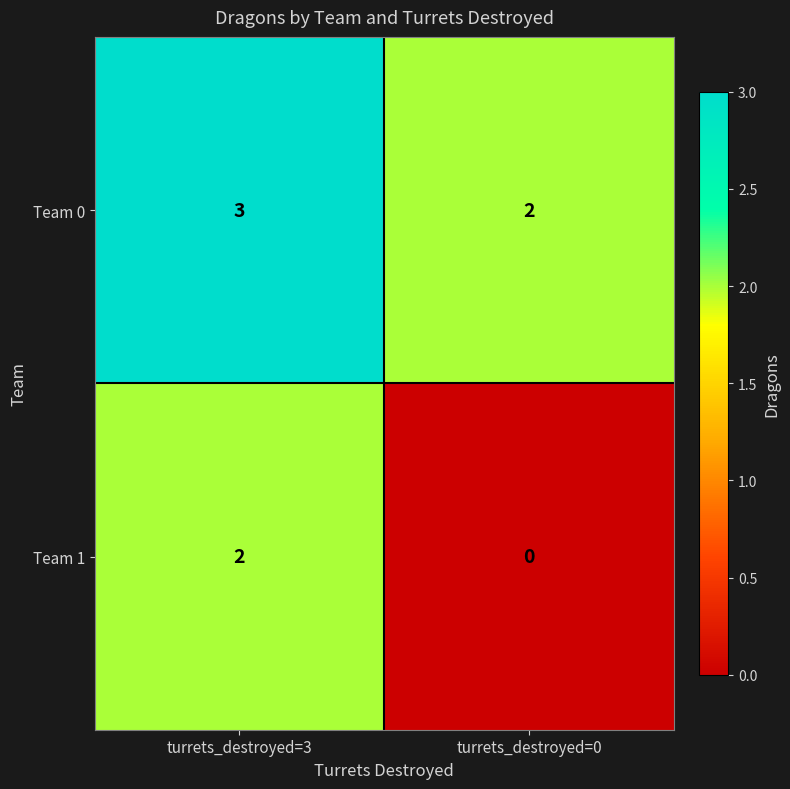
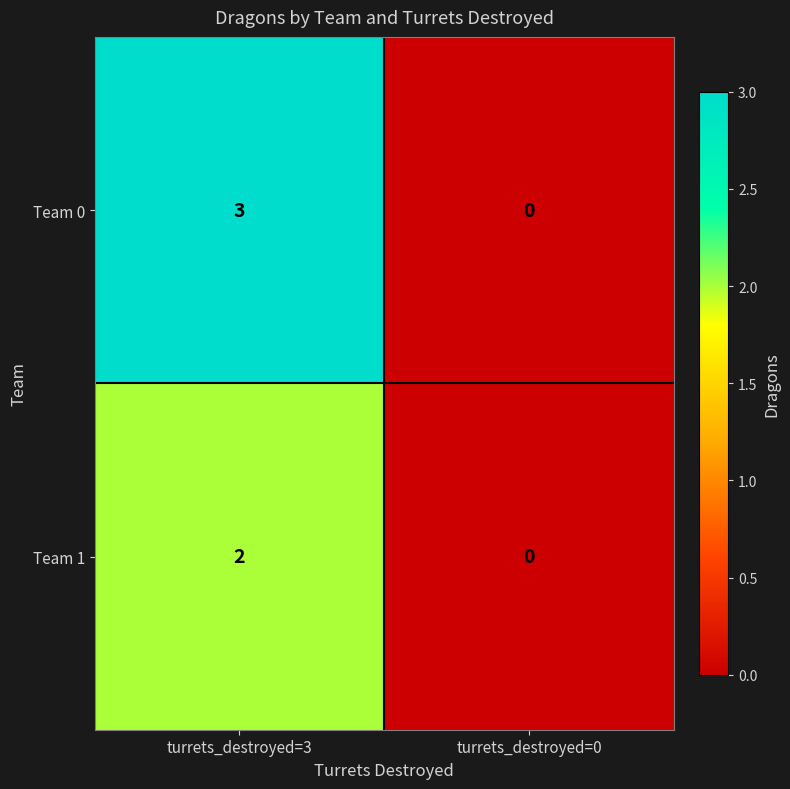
  {
    "Team 0": {
      "turrets_destroyed=3": 3,
-     "turrets_destroyed=0": 2
+     "turrets_destroyed=0": 0
    },
    "Team 1": {
      "turrets_destroyed=3": 2,
      "turrets_destroyed=0": 0
    }
  }
